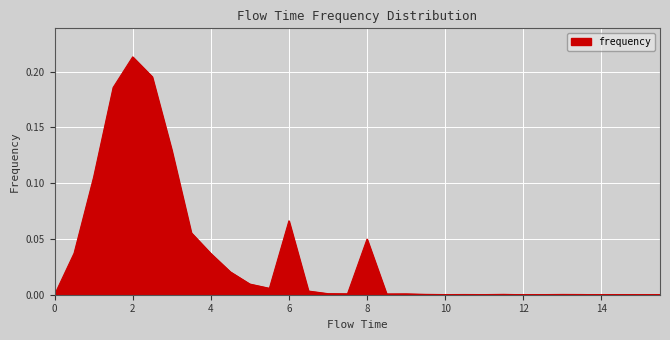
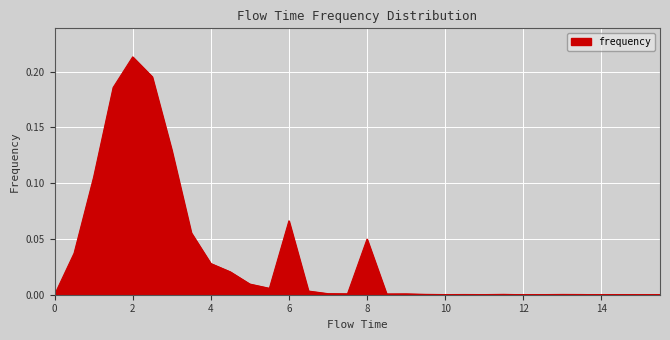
  {
    "0": 0.000,
    "2": 0.213,
-   "4": 0.037,
+   "4": 0.028,
    "6": 0.066,
    "8": 0.050,
    "10": 0.000,
    "12": 0.000,
    "14": 0.000
  }
